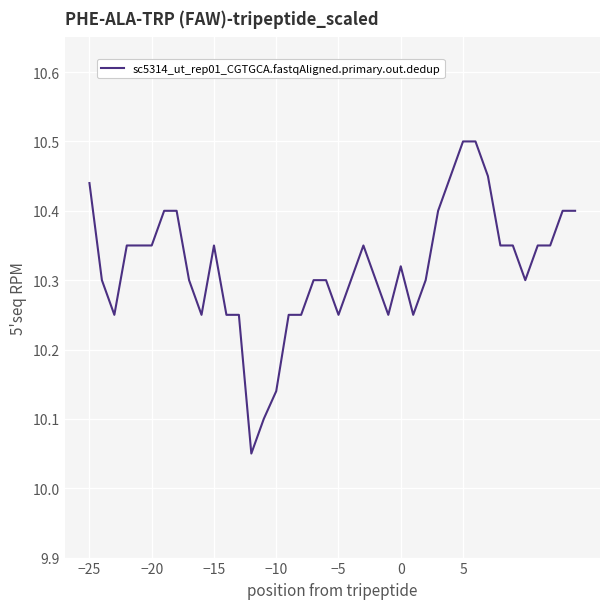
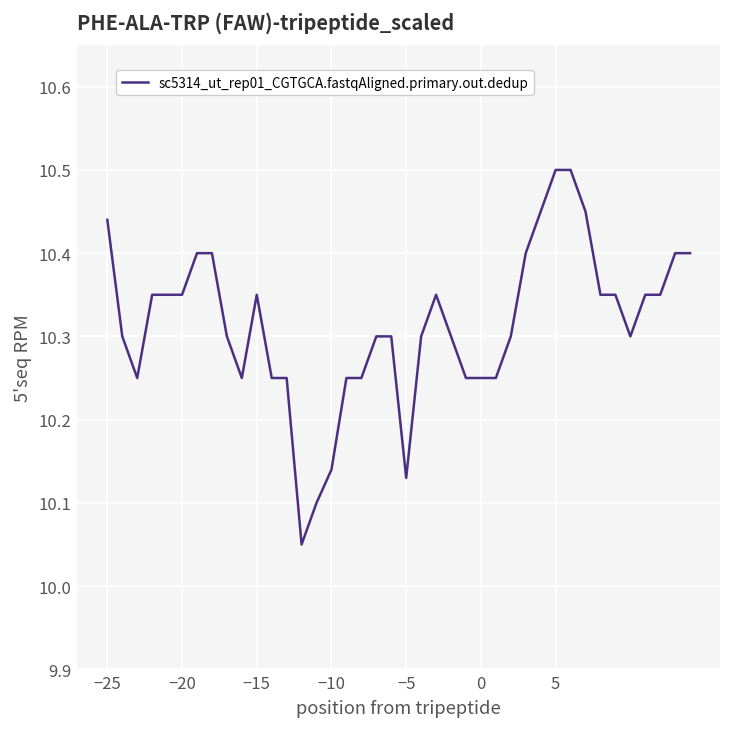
  {
    "−25": 10.44,
    "−20": 10.35,
    "−15": 10.35,
    "−10": 10.14,
-   "−5": 10.25,
-   "0": 10.32,
+   "−5": 10.13,
+   "0": 10.25,
    "5": 10.50
  }
